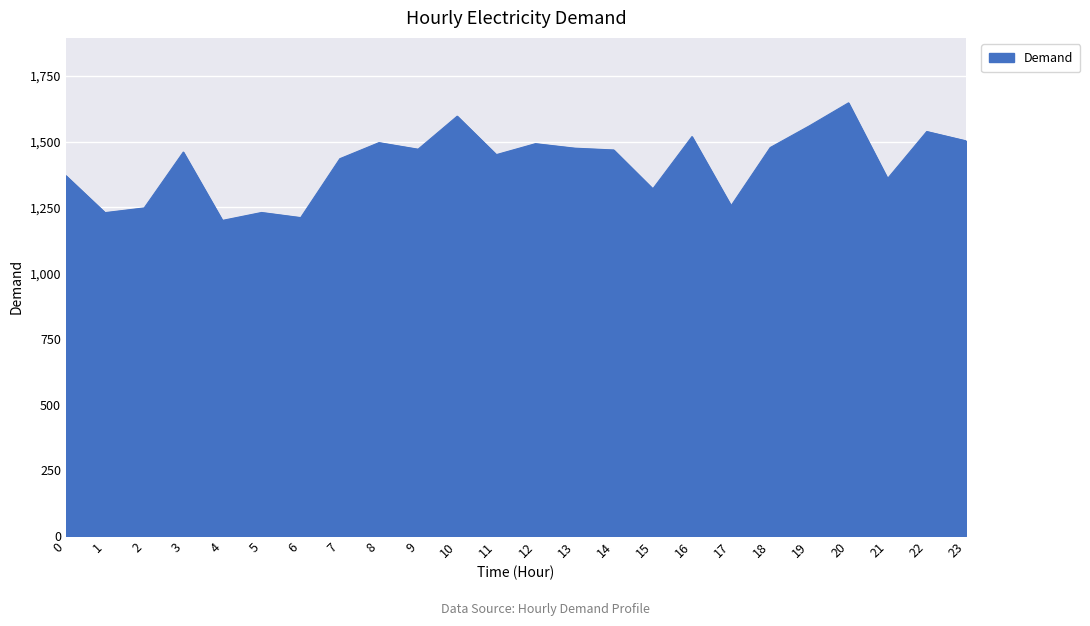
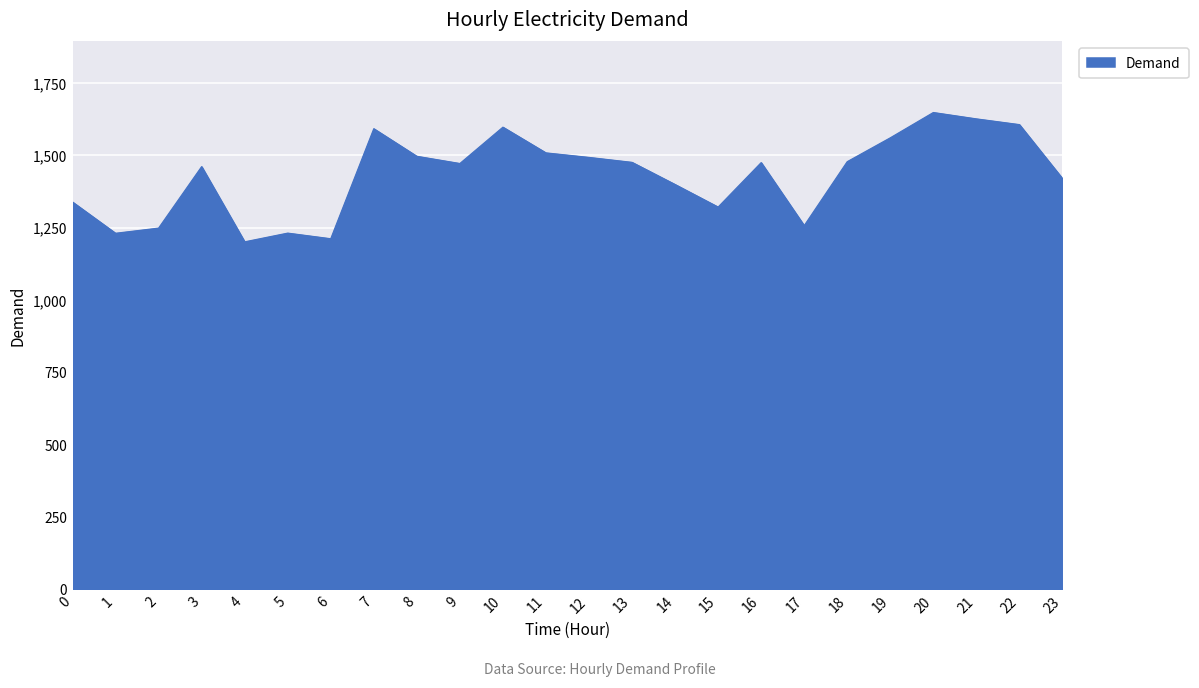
  {
-   "0": "1,370",
+   "0": "1,340",
    "1": "1,230",
    "2": "1,250",
    "3": "1,460",
    "4": "1,200",
    "5": "1,230",
    "6": "1,210",
-   "7": "1,440",
+   "7": "1,590",
    "8": "1,500",
    "9": "1,470",
    "10": "1,600",
-   "11": "1,450",
+   "11": "1,510",
    "12": "1,490",
    "13": "1,480",
-   "14": "1,470",
+   "14": "1,400",
    "15": "1,320",
-   "16": "1,520",
+   "16": "1,470",
    "17": "1,260",
    "18": "1,480",
    "19": "1,560",
    "20": "1,650",
-   "21": "1,360",
-   "22": "1,540",
-   "23": "1,500"
+   "21": "1,630",
+   "22": "1,610",
+   "23": "1,420"
  }
